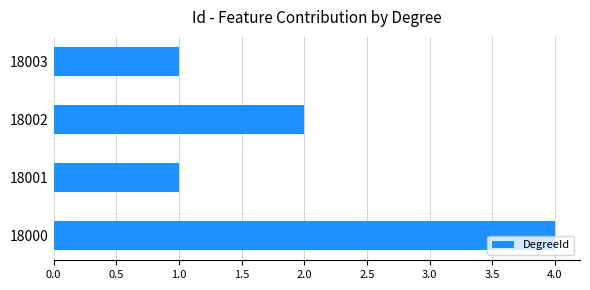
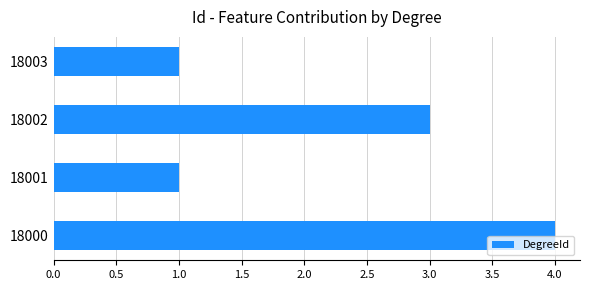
  {
    "18003": 1,
-   "18002": 2,
+   "18002": 3,
    "18001": 1,
    "18000": 4
  }
